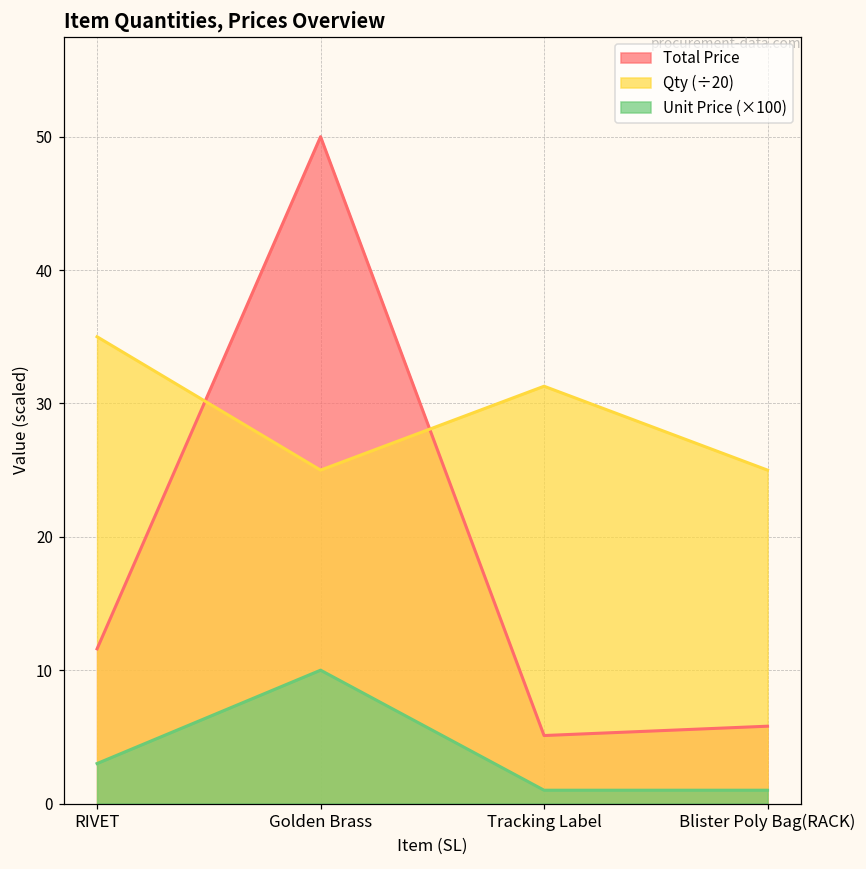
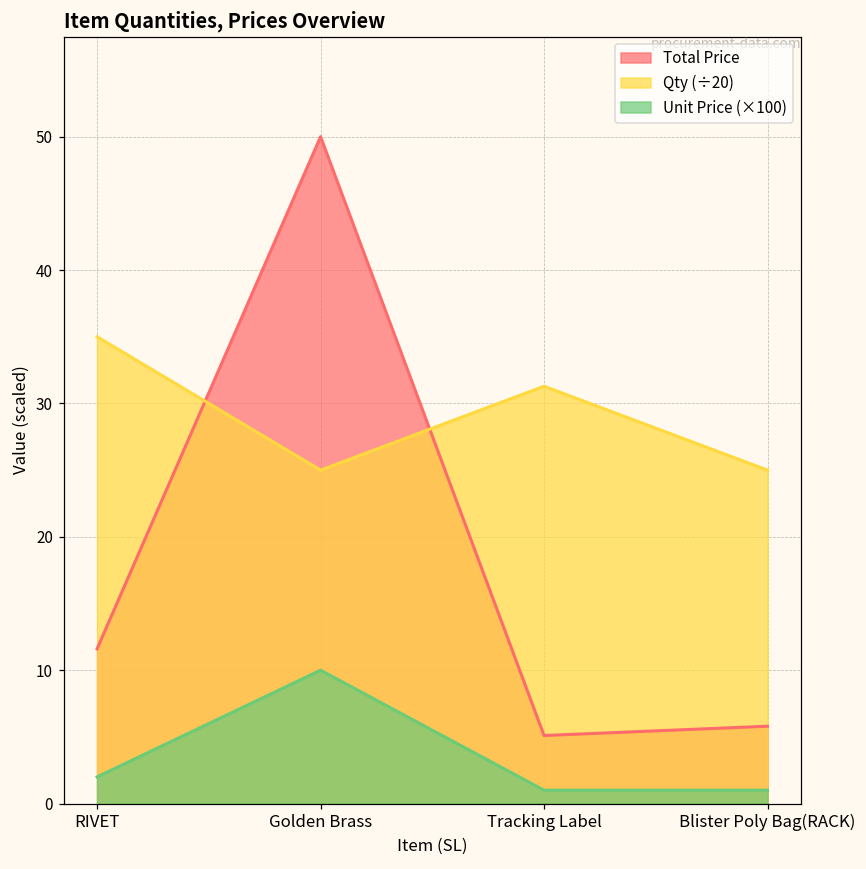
  {
    "Total Price": {
      "RIVET": 11.6,
      "Golden Brass": 50.0,
      "Tracking Label": 5.1,
      "Blister Poly Bag(RACK)": 5.8
    },
    "Qty (÷20)": {
      "RIVET": 35.0,
      "Golden Brass": 25.0,
      "Tracking Label": 31.3,
      "Blister Poly Bag(RACK)": 25.0
    },
    "Unit Price (×100)": {
-     "RIVET": 3.0,
+     "RIVET": 2.0,
      "Golden Brass": 10.0,
      "Tracking Label": 1.0,
      "Blister Poly Bag(RACK)": 1.0
    }
  }
